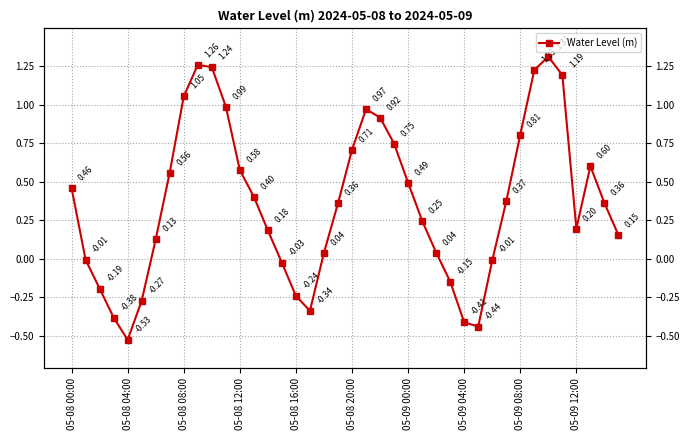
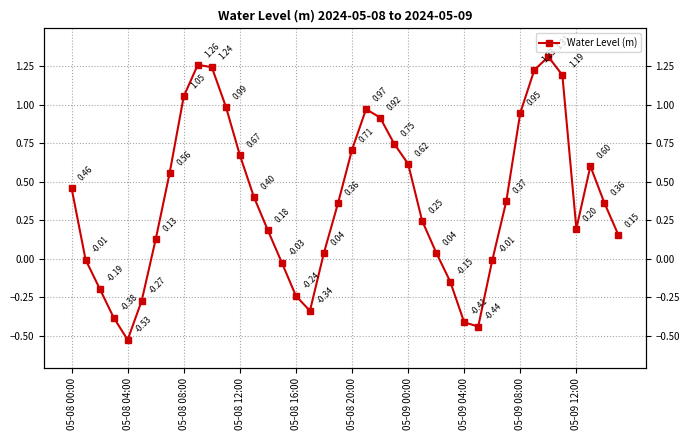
  {
    "05-08 00:00": 0.46,
    "05-08 04:00": -0.53,
    "05-08 08:00": 1.05,
-   "05-08 12:00": 0.58,
+   "05-08 12:00": 0.67,
    "05-08 16:00": -0.24,
    "05-08 20:00": 0.71,
-   "05-09 00:00": 0.49,
-   "05-09 08:00": 0.81,
+   "05-09 00:00": 0.62,
+   "05-09 08:00": 0.95,
    "05-09 12:00": 0.20
  }
